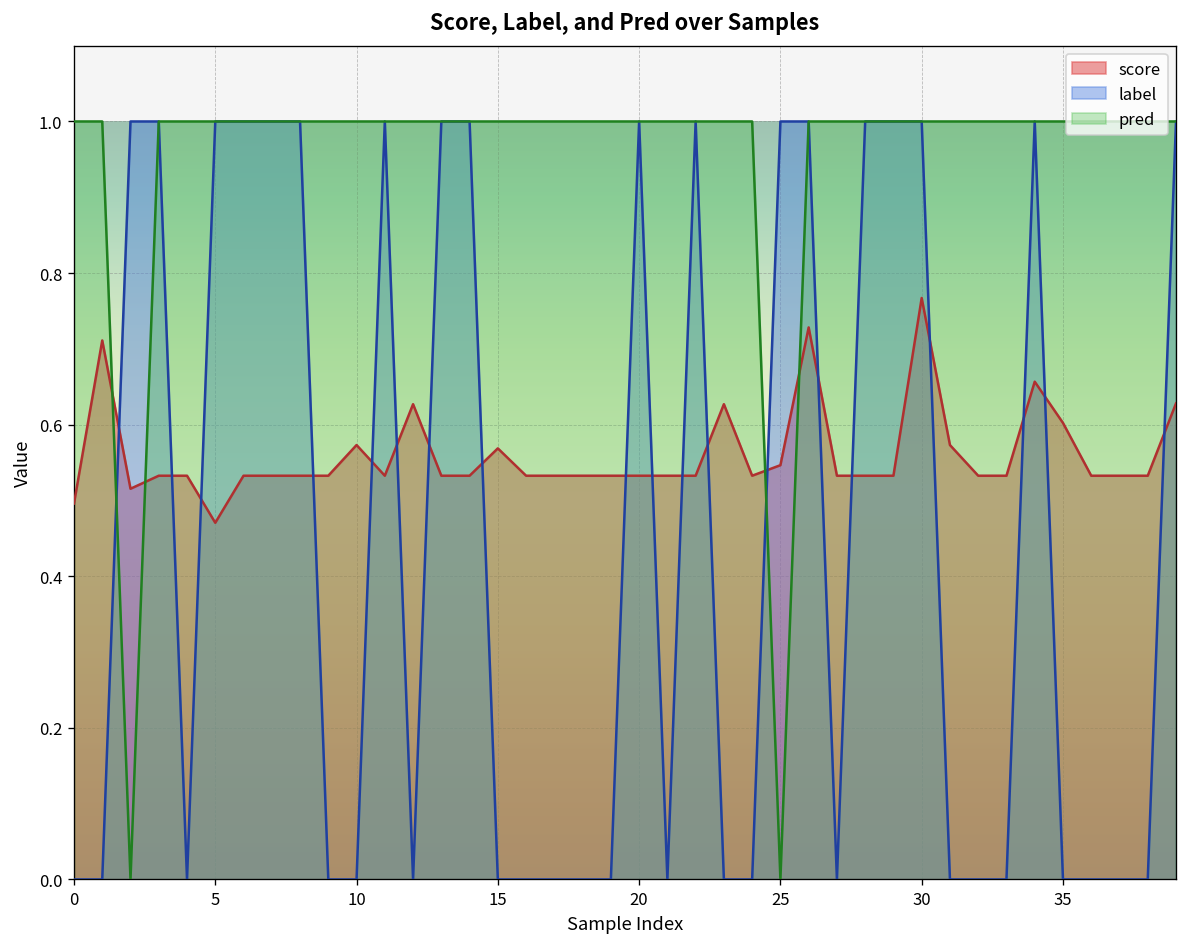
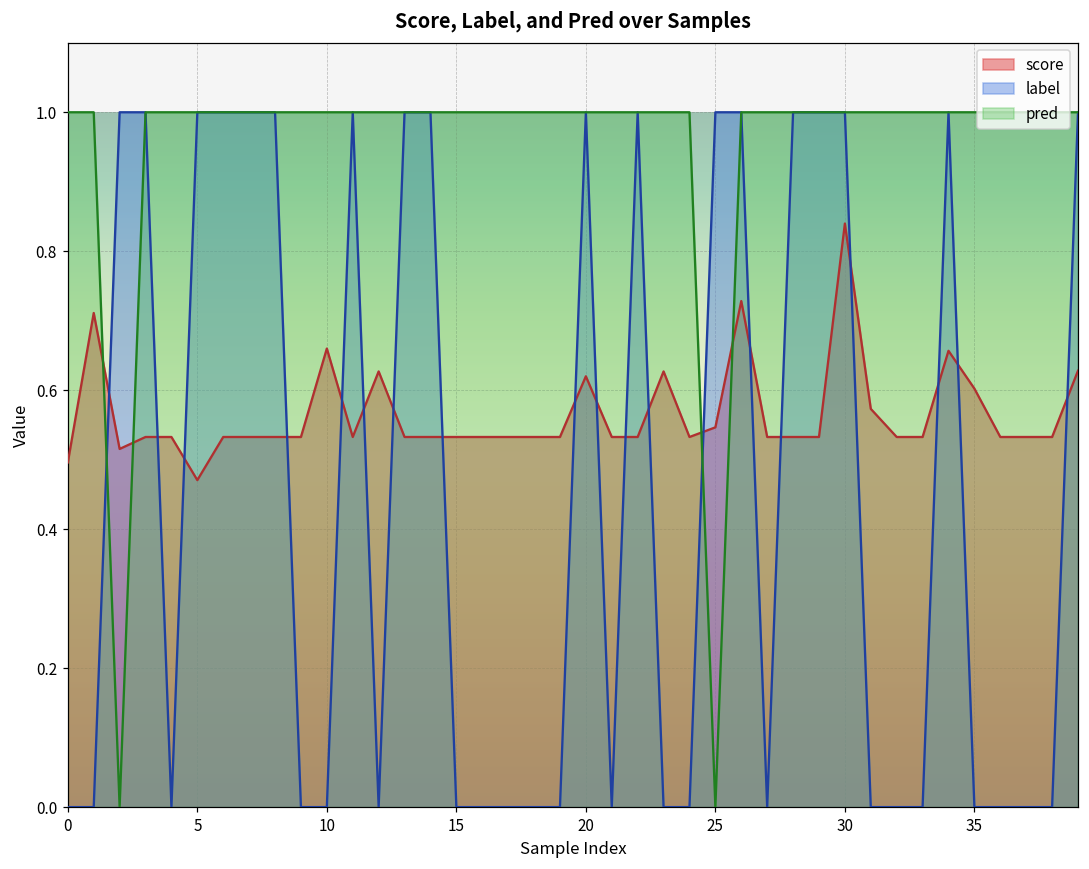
  {
    "score": {
      "0": 0.50,
      "5": 0.47,
-     "10": 0.57,
-     "15": 0.57,
-     "20": 0.53,
+     "10": 0.66,
+     "15": 0.53,
+     "20": 0.62,
      "25": 0.55,
-     "30": 0.77,
+     "30": 0.84,
      "35": 0.60
    },
    "label": {
      "0": 0.00,
      "10": 0.00,
      "15": 0.00,
      "25": 1.00,
      "35": 0.00
    },
    "pred": {
      "0": 1.00,
      "10": 1.00,
      "15": 1.00,
      "25": 0.00,
      "35": 1.00
    }
  }
